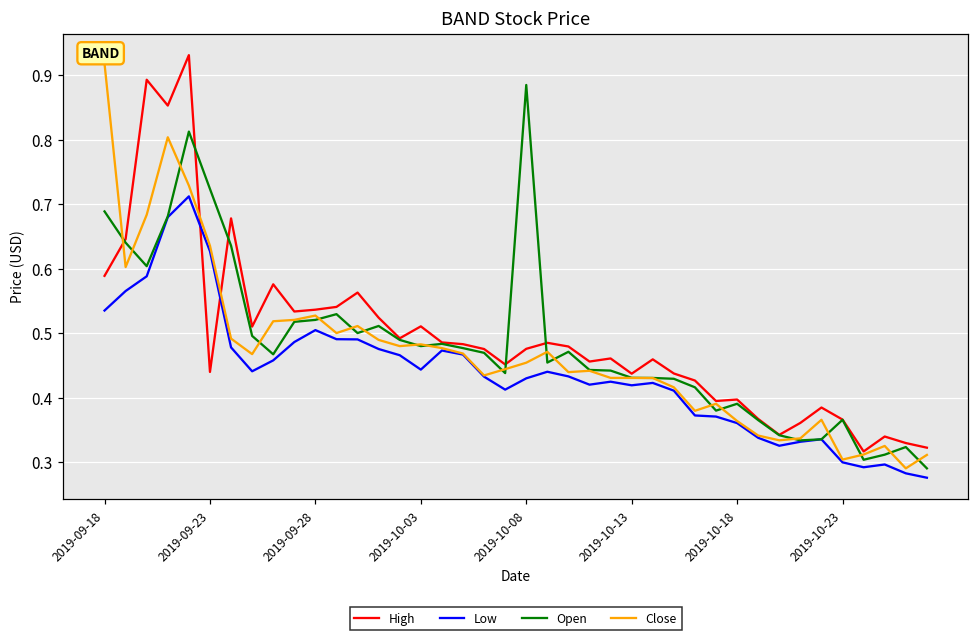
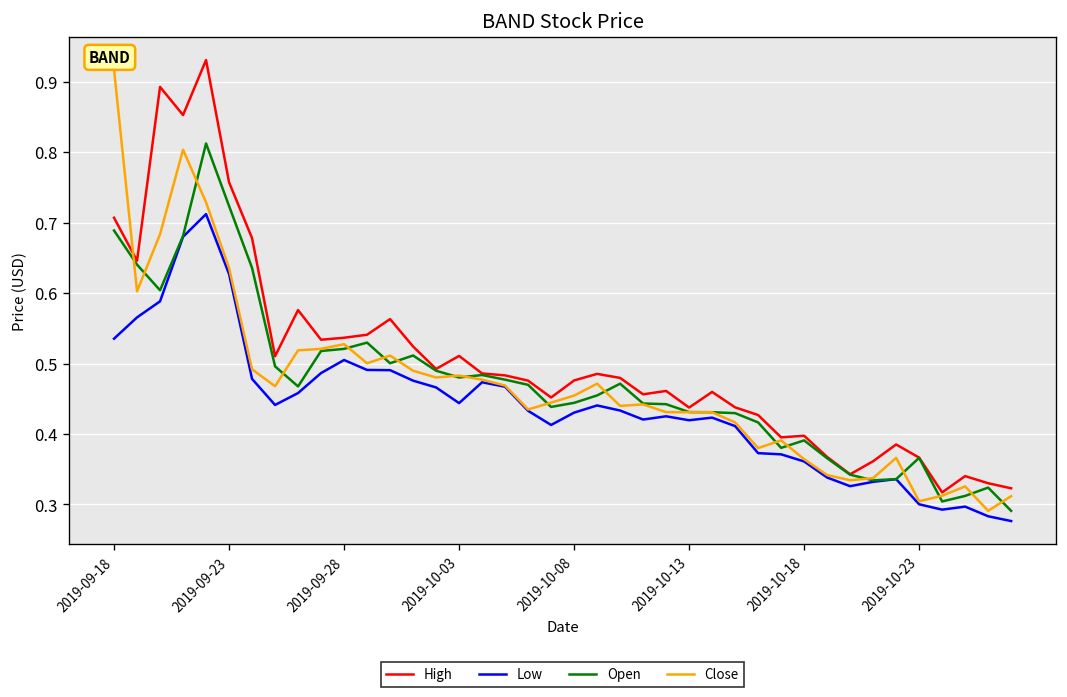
  {
    "High": {
-     "2019-09-18": 0.59,
-     "2019-09-23": 0.44,
+     "2019-09-18": 0.71,
+     "2019-09-23": 0.76,
      "2019-09-28": 0.54,
      "2019-10-03": 0.51,
      "2019-10-08": 0.48,
      "2019-10-13": 0.44,
      "2019-10-18": 0.40
    },
    "Low": {
      "2019-09-18": 0.54,
      "2019-09-23": 0.63,
      "2019-09-28": 0.51,
      "2019-10-03": 0.44,
      "2019-10-08": 0.43,
      "2019-10-13": 0.42
    },
    "Open": {
      "2019-09-18": 0.69,
      "2019-09-23": 0.72,
      "2019-09-28": 0.52,
-     "2019-10-08": 0.88,
+     "2019-10-08": 0.44,
      "2019-10-18": 0.39
    },
    "Close": {
      "2019-09-23": 0.64,
      "2019-09-28": 0.53,
      "2019-10-08": 0.45
    }
  }
